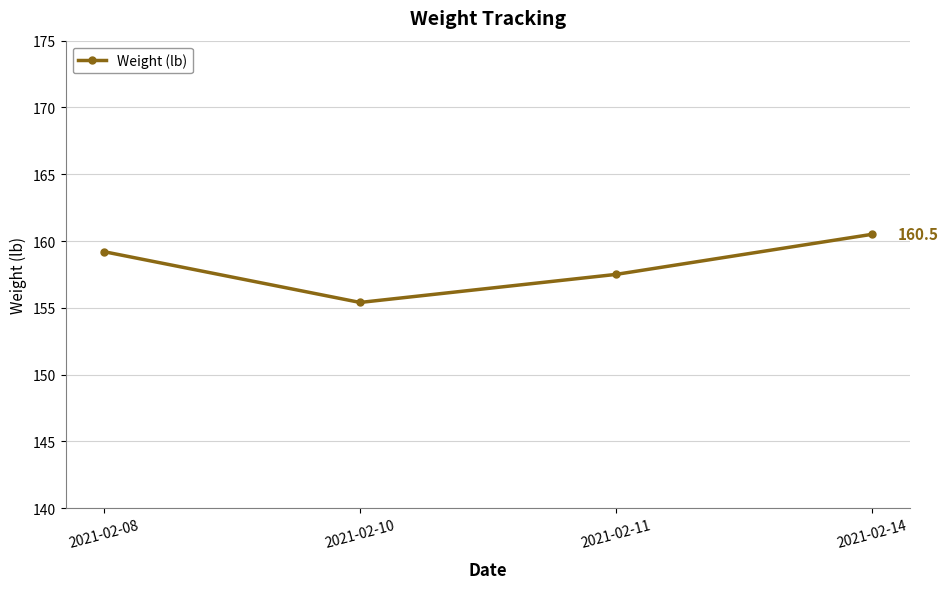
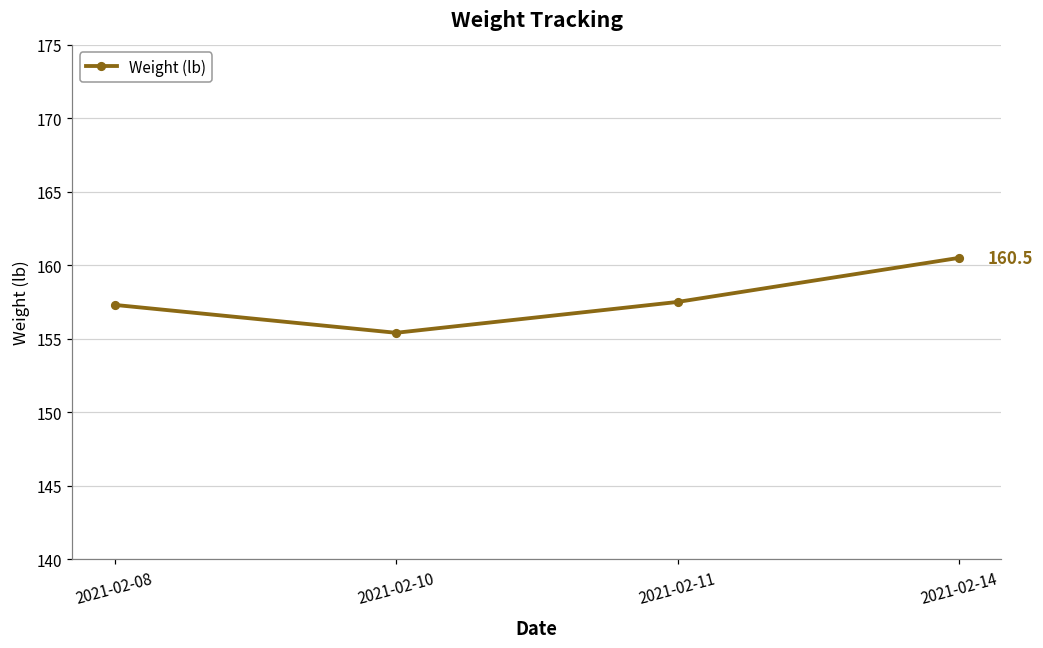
  {
-   "2021-02-08": 159.2,
+   "2021-02-08": 157.3,
    "2021-02-10": 155.4,
    "2021-02-11": 157.5,
    "2021-02-14": 160.5
  }
